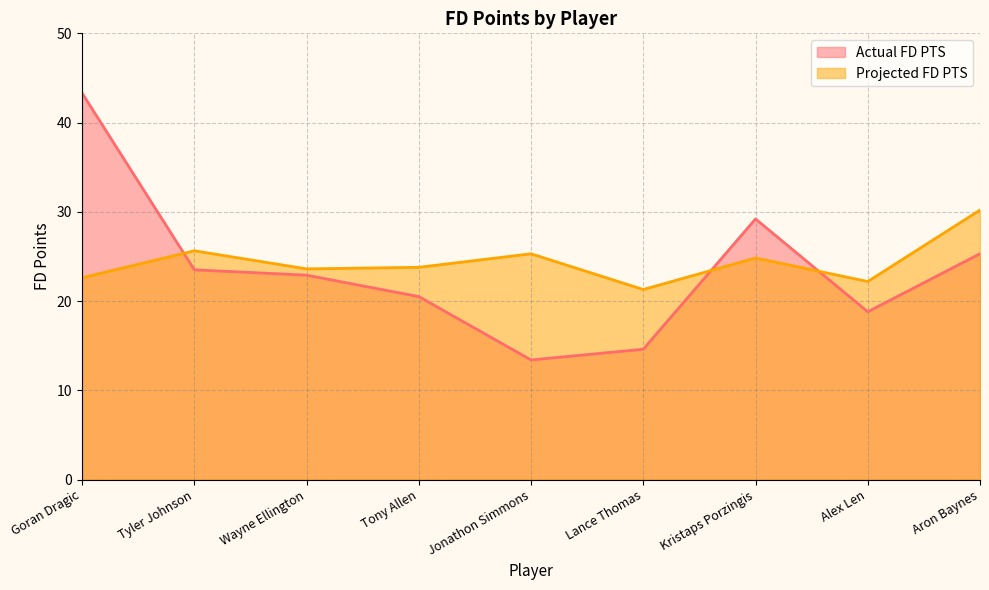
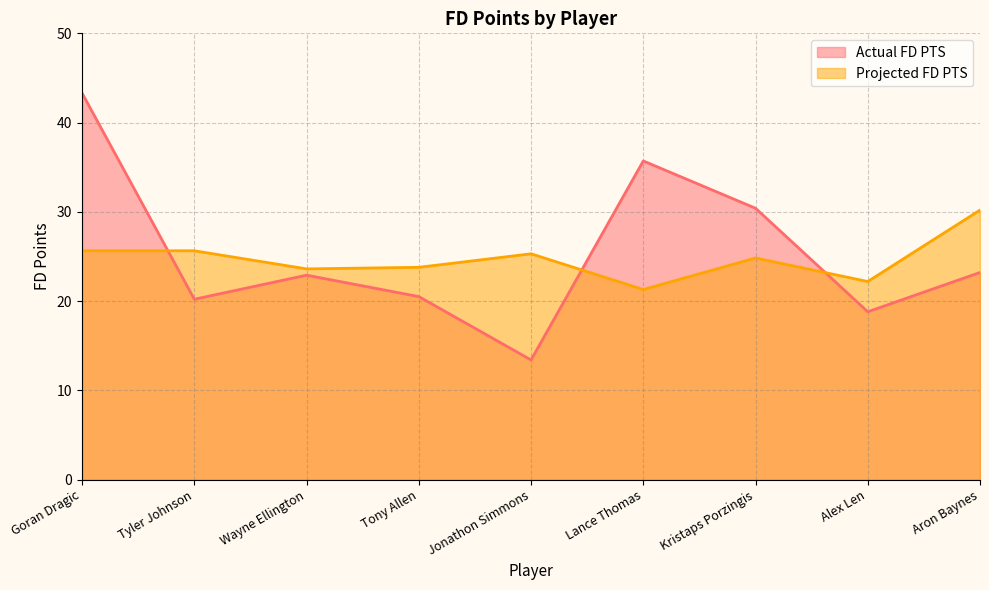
  {
    "Actual FD PTS": {
      "Goran Dragic": 43,
-     "Tyler Johnson": 24,
+     "Tyler Johnson": 20,
      "Wayne Ellington": 23,
      "Tony Allen": 21,
      "Jonathon Simmons": 13,
-     "Lance Thomas": 15,
-     "Kristaps Porzingis": 29,
+     "Lance Thomas": 36,
+     "Kristaps Porzingis": 30,
      "Alex Len": 19,
-     "Aron Baynes": 25
+     "Aron Baynes": 23
    },
    "Projected FD PTS": {
-     "Goran Dragic": 23,
+     "Goran Dragic": 26,
      "Tyler Johnson": 26,
      "Wayne Ellington": 24,
      "Tony Allen": 24,
      "Jonathon Simmons": 25,
      "Lance Thomas": 21,
      "Kristaps Porzingis": 25,
      "Alex Len": 22,
      "Aron Baynes": 30
    }
  }
